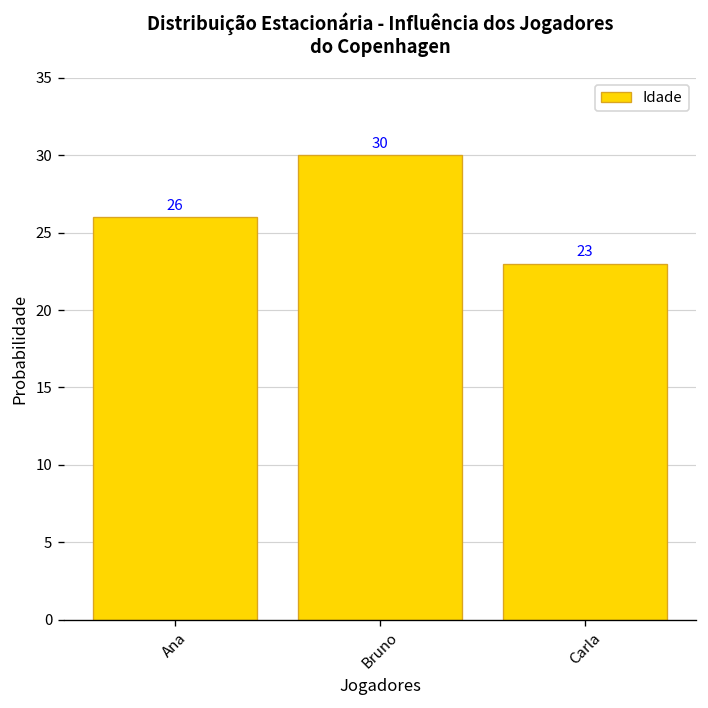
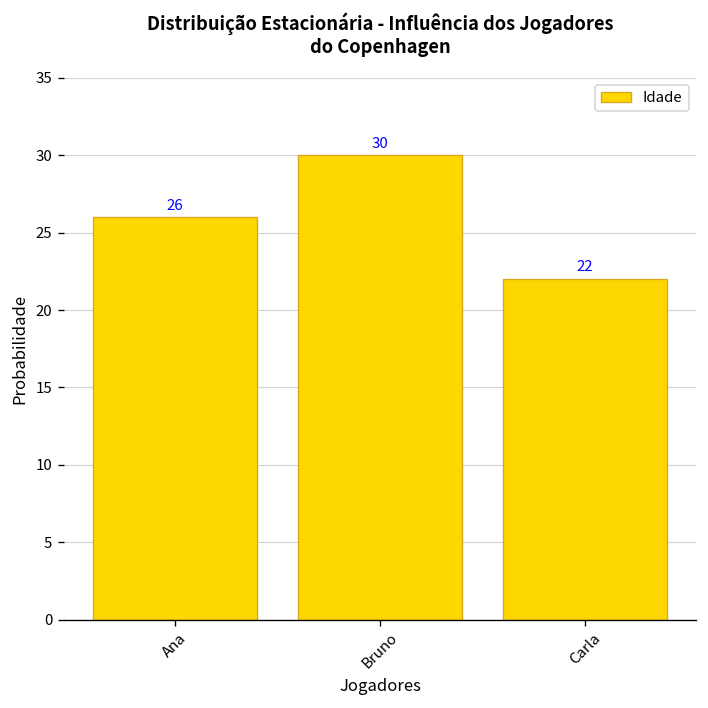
  {
    "Ana": 26,
    "Bruno": 30,
-   "Carla": 23
+   "Carla": 22
  }
